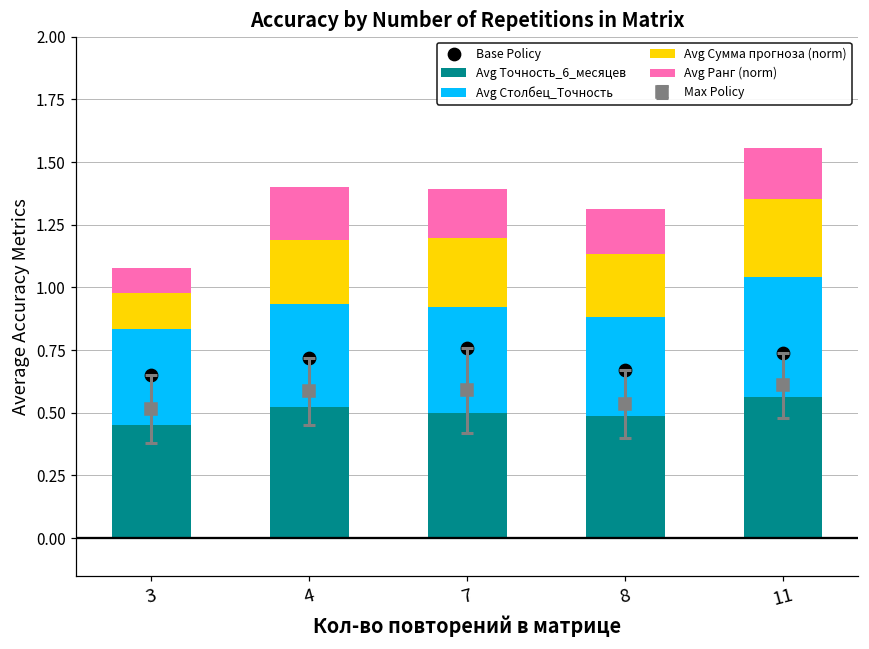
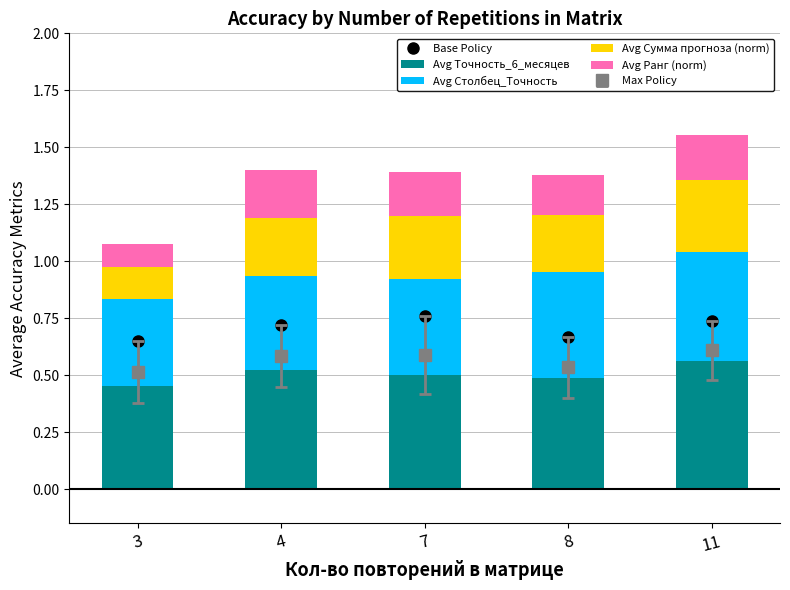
  {
    "Base Policy": {
      "3": 0.65,
      "4": 0.72,
      "7": 0.76,
      "8": 0.67,
      "11": 0.74
    },
    "Avg Точность_6_месяцев": {
      "3": 0.45,
      "4": 0.52,
      "7": 0.50,
      "8": 0.49,
      "11": 0.56
    },
    "Avg Столбец_Точность": {
      "3": 0.38,
      "4": 0.41,
      "7": 0.42,
-     "8": 0.40,
+     "8": 0.46,
      "11": 0.48
    },
    "Avg Сумма прогноза (norm)": {
      "3": 0.14,
      "4": 0.25,
      "7": 0.28,
      "8": 0.25,
      "11": 0.31
    },
    "Avg Ранг (norm)": {
      "3": 0.10,
      "4": 0.21,
      "7": 0.20,
      "8": 0.18,
      "11": 0.20
    }
  }
